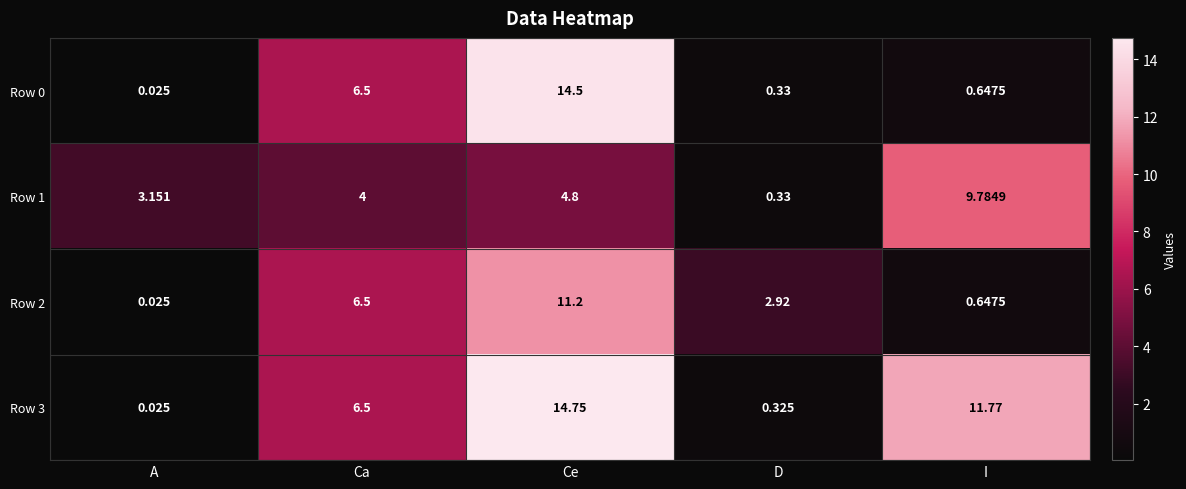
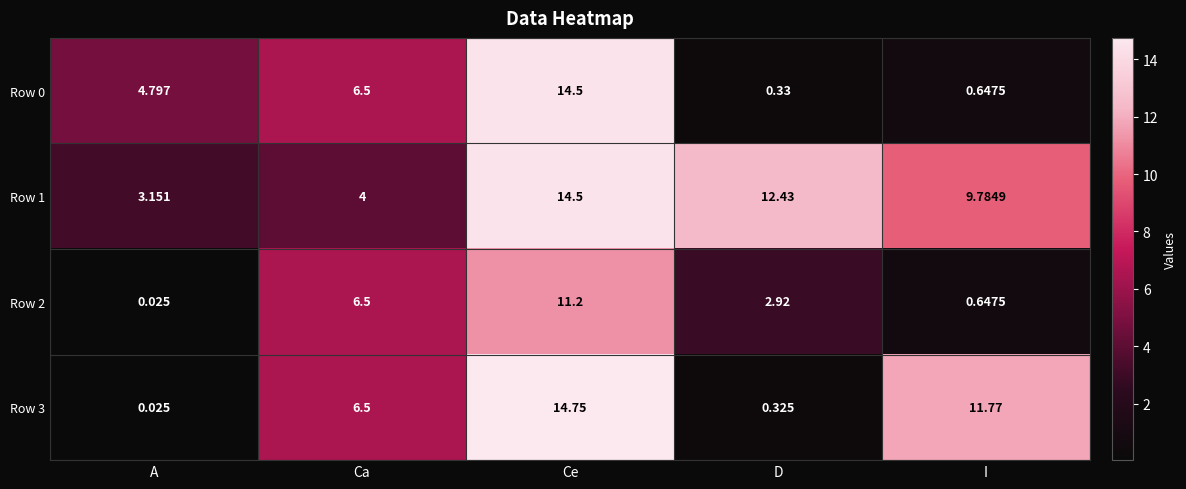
  {
    "Row 0": {
-     "A": 0.025,
+     "A": 4.797,
      "Ca": 6.5,
      "Ce": 14.5,
      "D": 0.33,
      "I": 0.6475
    },
    "Row 1": {
      "A": 3.151,
      "Ca": 4,
-     "Ce": 4.8,
-     "D": 0.33,
+     "Ce": 14.5,
+     "D": 12.43,
      "I": 9.7849
    },
    "Row 2": {
      "A": 0.025,
      "Ca": 6.5,
      "Ce": 11.2,
      "D": 2.92,
      "I": 0.6475
    },
    "Row 3": {
      "A": 0.025,
      "Ca": 6.5,
      "Ce": 14.75,
      "D": 0.325,
      "I": 11.77
    }
  }
